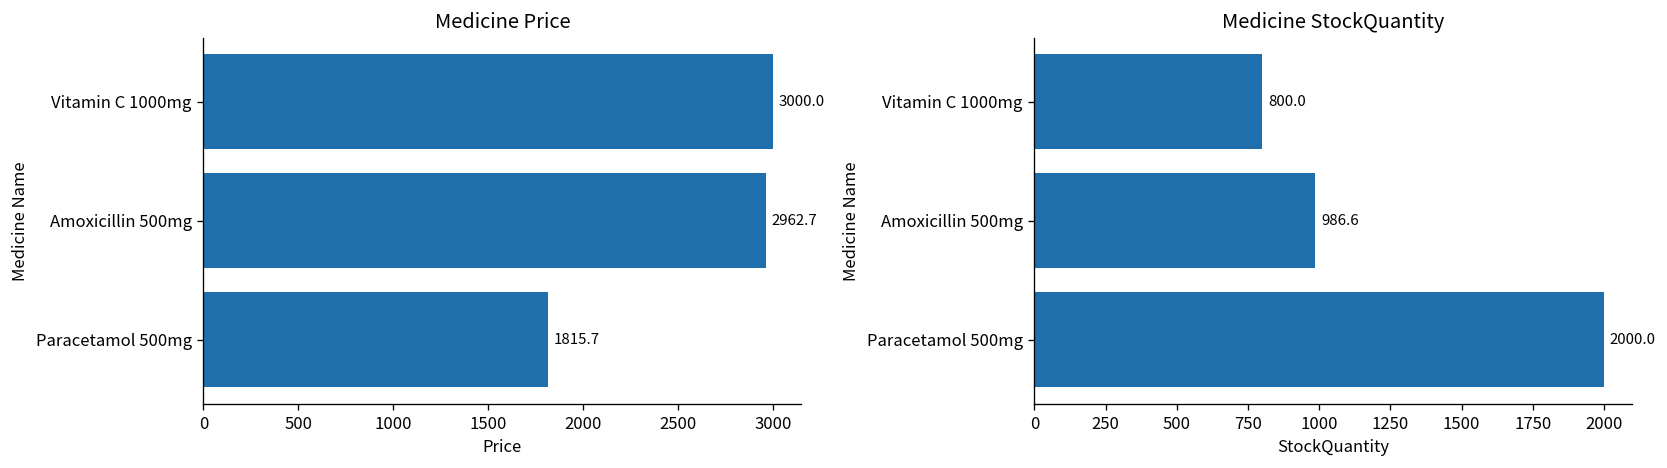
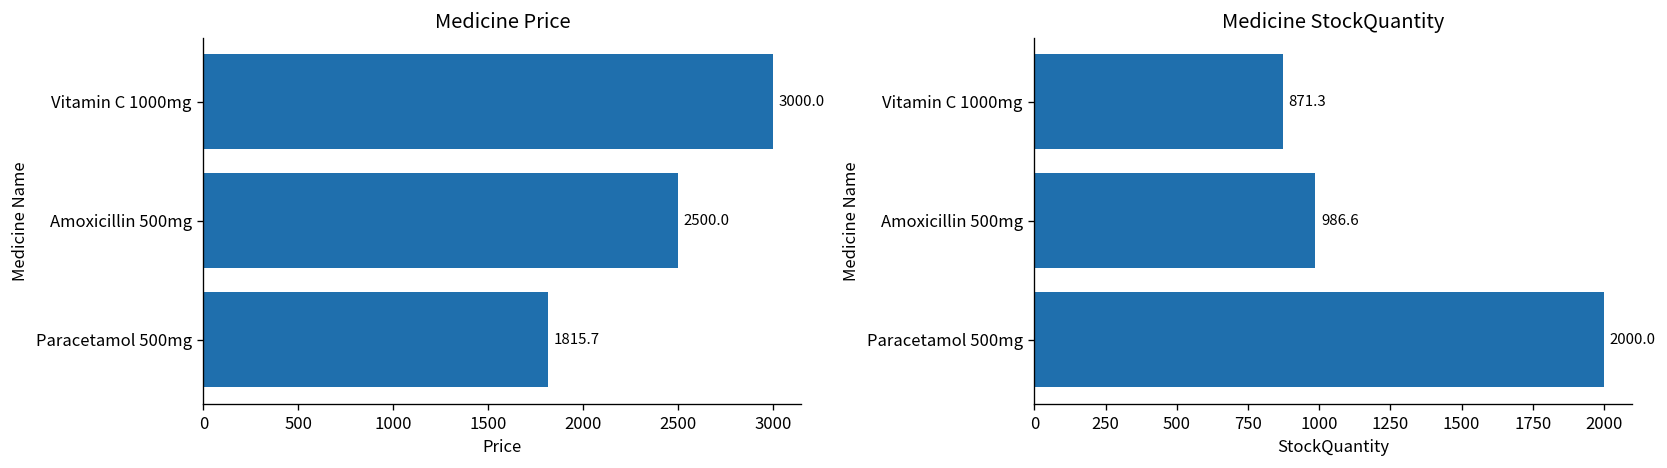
  {
    "Medicine Price": {
      "Vitamin C 1000mg": 3000.0,
-     "Amoxicillin 500mg": 2962.7,
+     "Amoxicillin 500mg": 2500.0,
      "Paracetamol 500mg": 1815.7
    },
    "Medicine StockQuantity": {
-     "Vitamin C 1000mg": 800.0,
+     "Vitamin C 1000mg": 871.3,
      "Amoxicillin 500mg": 986.6,
      "Paracetamol 500mg": 2000.0
    }
  }
